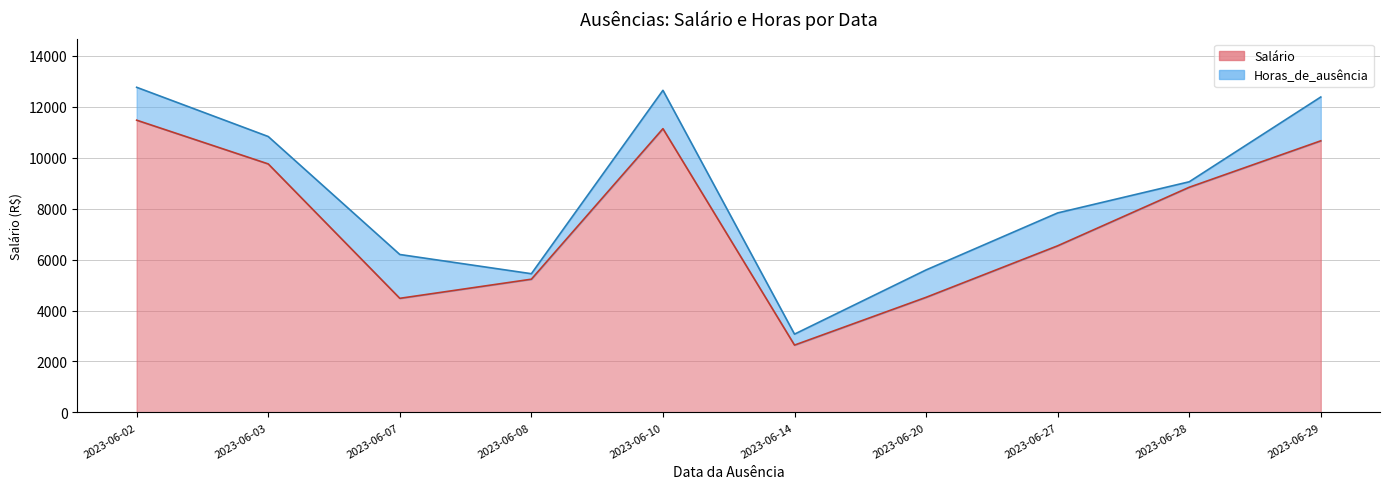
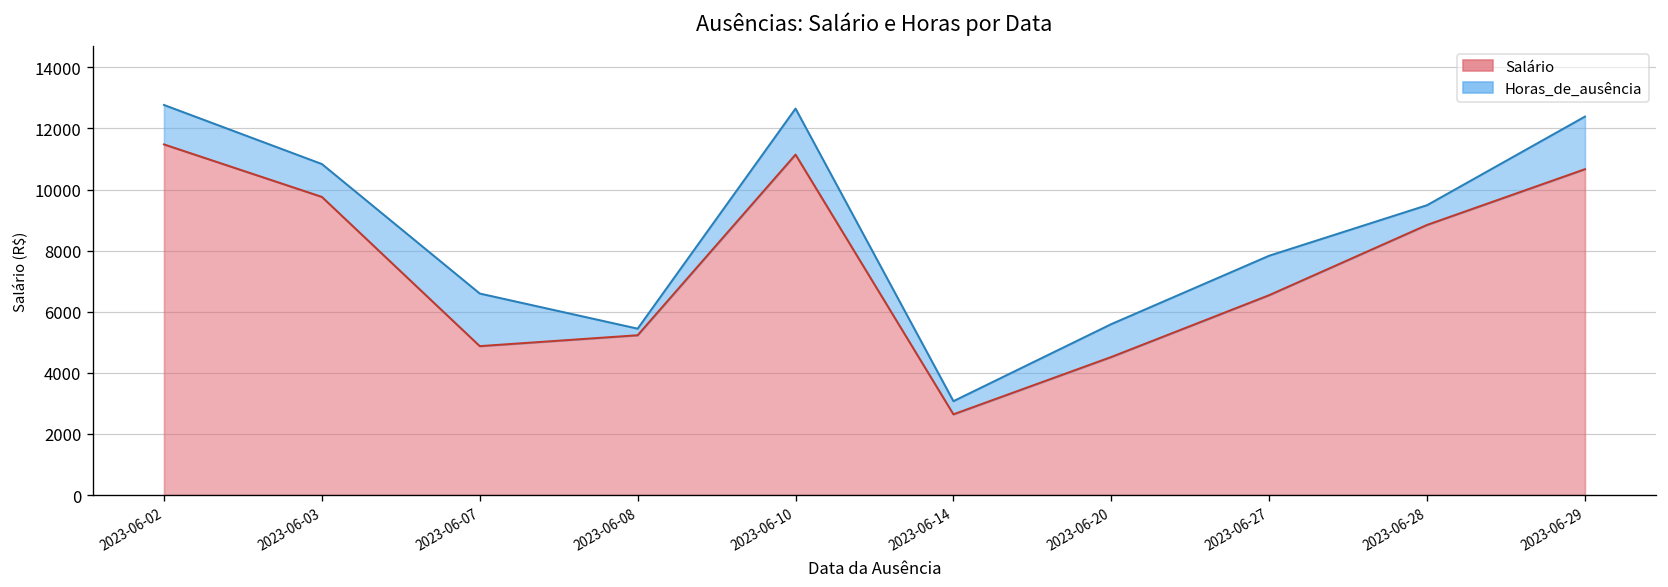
  {
    "Salário": {
      "2023-06-02": 11500,
      "2023-06-03": 9800,
-     "2023-06-07": 4500,
+     "2023-06-07": 4900,
      "2023-06-08": 5200,
      "2023-06-10": 11100,
      "2023-06-14": 2600,
      "2023-06-20": 4500,
      "2023-06-27": 6500,
      "2023-06-28": 8800,
      "2023-06-29": 10700
    },
    "Horas_de_ausência": {
      "2023-06-02": 1300,
      "2023-06-03": 1100,
      "2023-06-07": 1700,
      "2023-06-08": 200,
      "2023-06-10": 1500,
      "2023-06-14": 400,
      "2023-06-20": 1100,
      "2023-06-27": 1300,
-     "2023-06-28": 200,
+     "2023-06-28": 600,
      "2023-06-29": 1700
    }
  }
